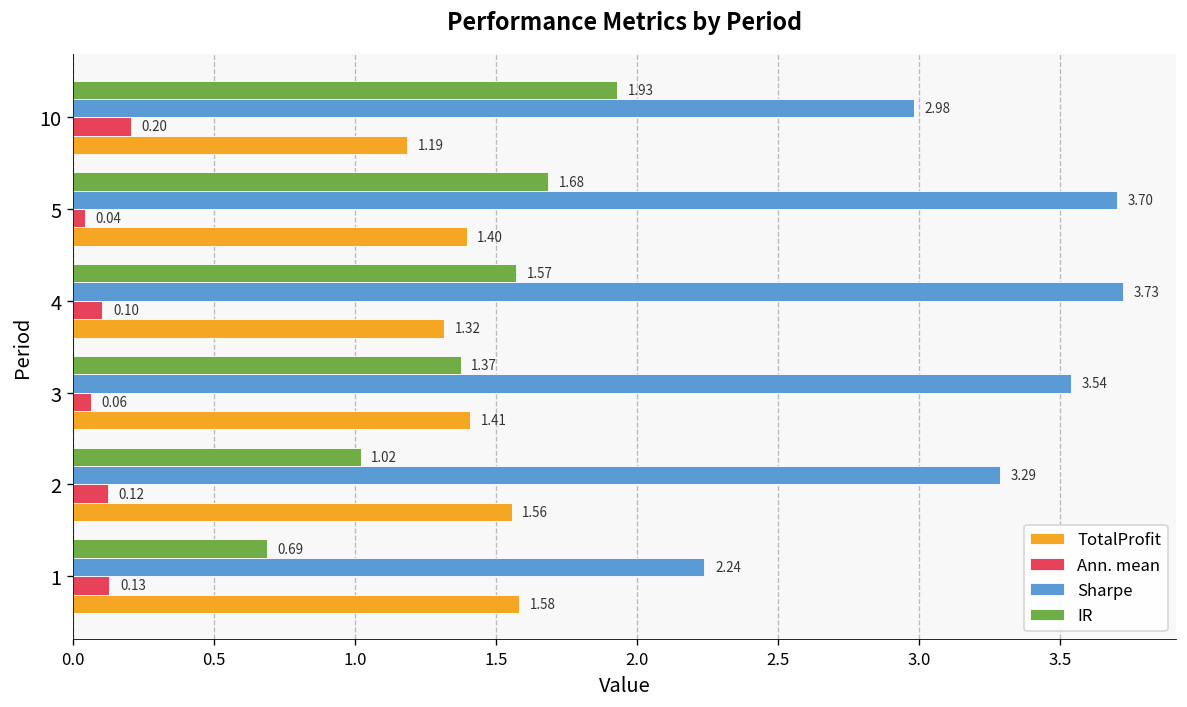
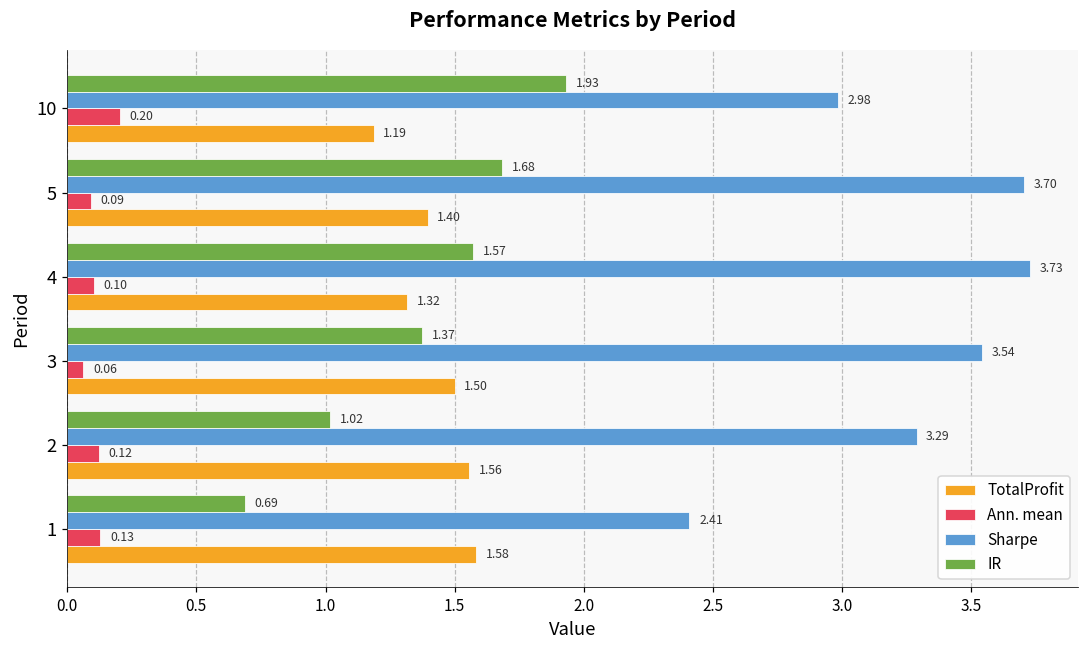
  {
    "TotalProfit": {
      "10": 1.19,
      "5": 1.40,
      "4": 1.32,
-     "3": 1.41,
+     "3": 1.50,
      "2": 1.56,
      "1": 1.58
    },
    "Ann. mean": {
      "10": 0.20,
-     "5": 0.04,
+     "5": 0.09,
      "4": 0.10,
      "3": 0.06,
      "2": 0.12,
      "1": 0.13
    },
    "Sharpe": {
      "10": 2.98,
      "5": 3.70,
      "4": 3.73,
      "3": 3.54,
      "2": 3.29,
-     "1": 2.24
+     "1": 2.41
    },
    "IR": {
      "10": 1.93,
      "5": 1.68,
      "4": 1.57,
      "3": 1.37,
      "2": 1.02,
      "1": 0.69
    }
  }
